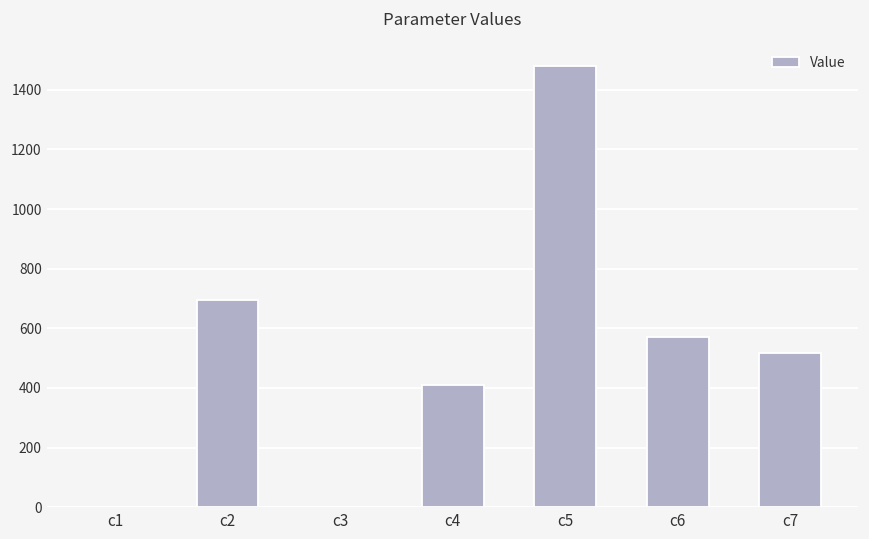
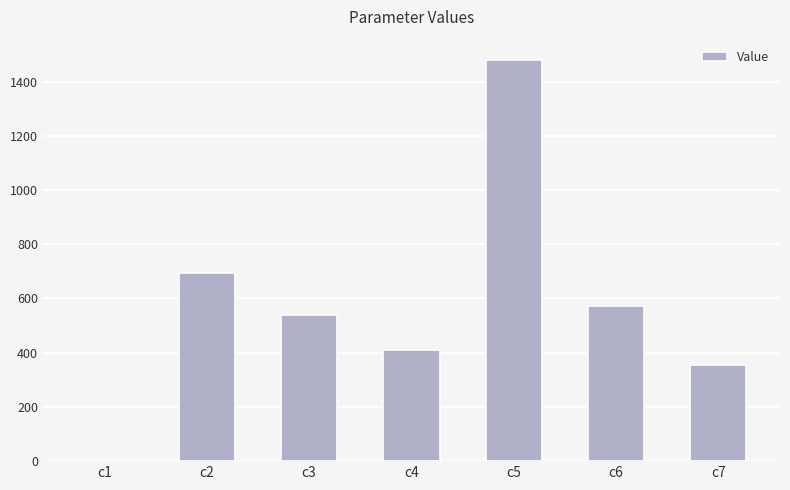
  {
    "c2": 700,
-   "c3": 0,
+   "c3": 540,
    "c4": 410,
    "c5": 1480,
    "c6": 570,
-   "c7": 520
+   "c7": 360
  }
